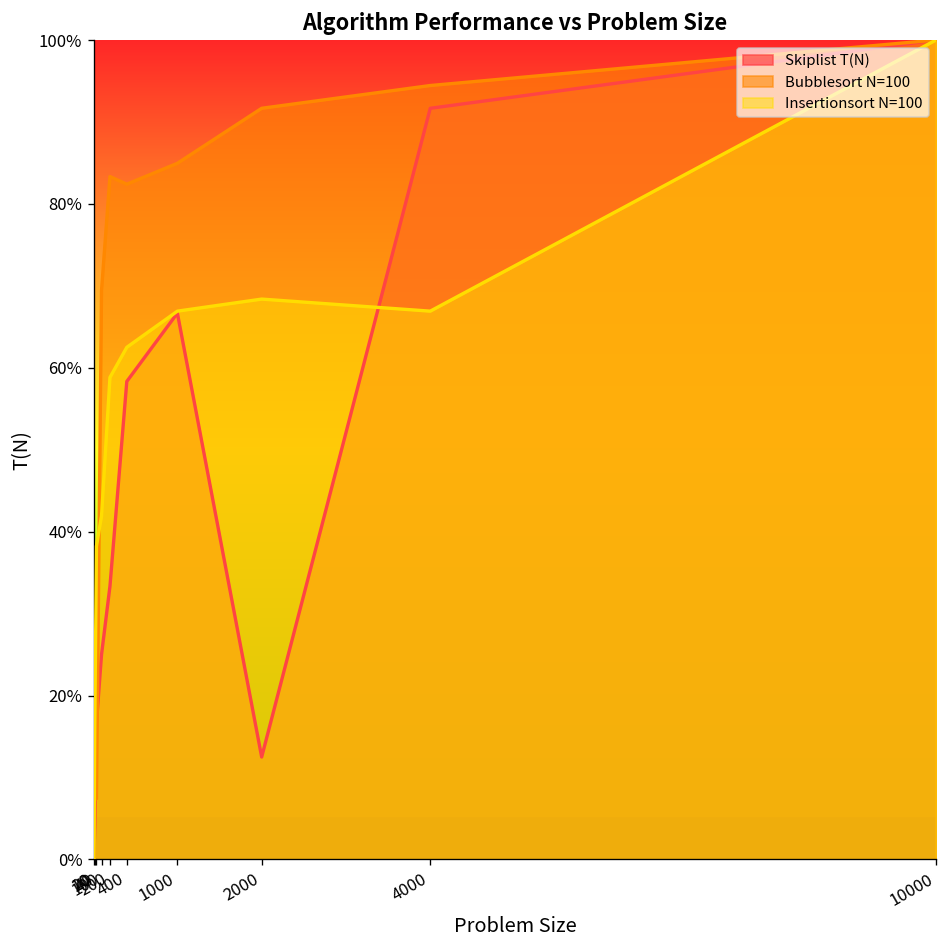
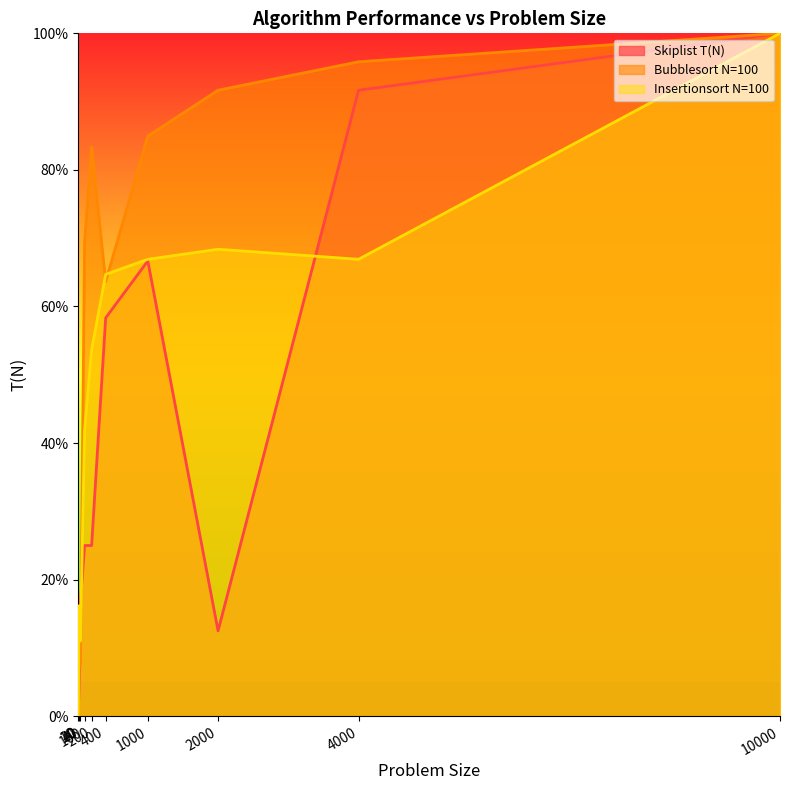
  {
    "Skiplist T(N)": {
      "40": "17%",
      "100": "25%",
-     "200": "33%",
+     "200": "25%",
      "400": "58%",
      "2000": "13%",
      "4000": "92%"
    },
    "Bubblesort N=100": {
      "20": "7%",
      "40": "7%",
      "100": "69%",
      "200": "83%",
-     "400": "82%",
+     "400": "64%",
      "1000": "85%",
      "2000": "92%",
-     "4000": "94%"
+     "4000": "96%"
    },
    "Insertionsort N=100": {
      "20": "16%",
-     "40": "38%",
+     "40": "11%",
      "100": "42%",
-     "200": "59%",
-     "400": "63%",
+     "200": "54%",
+     "400": "65%",
      "2000": "68%",
      "4000": "67%"
    }
  }
